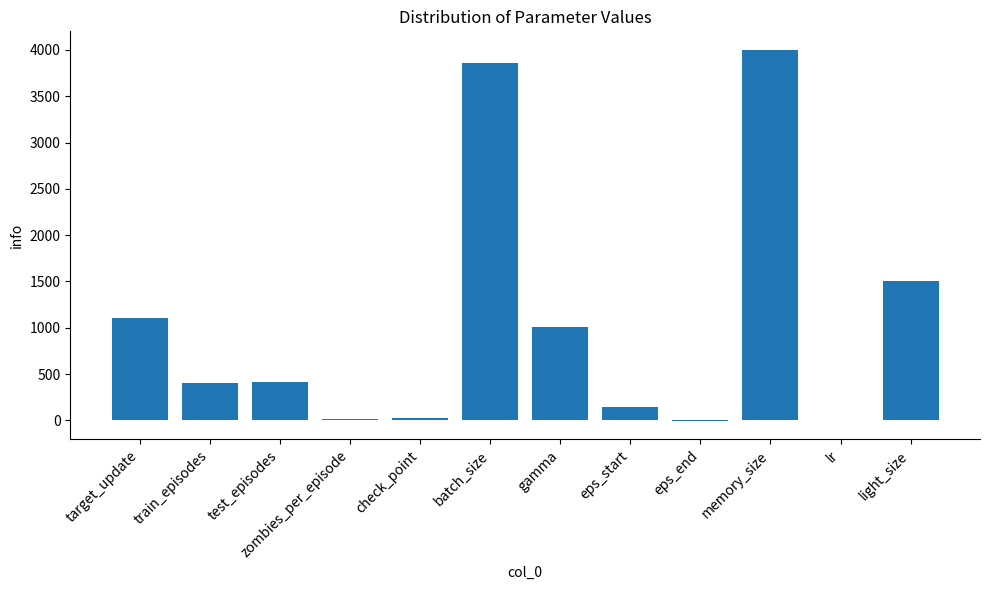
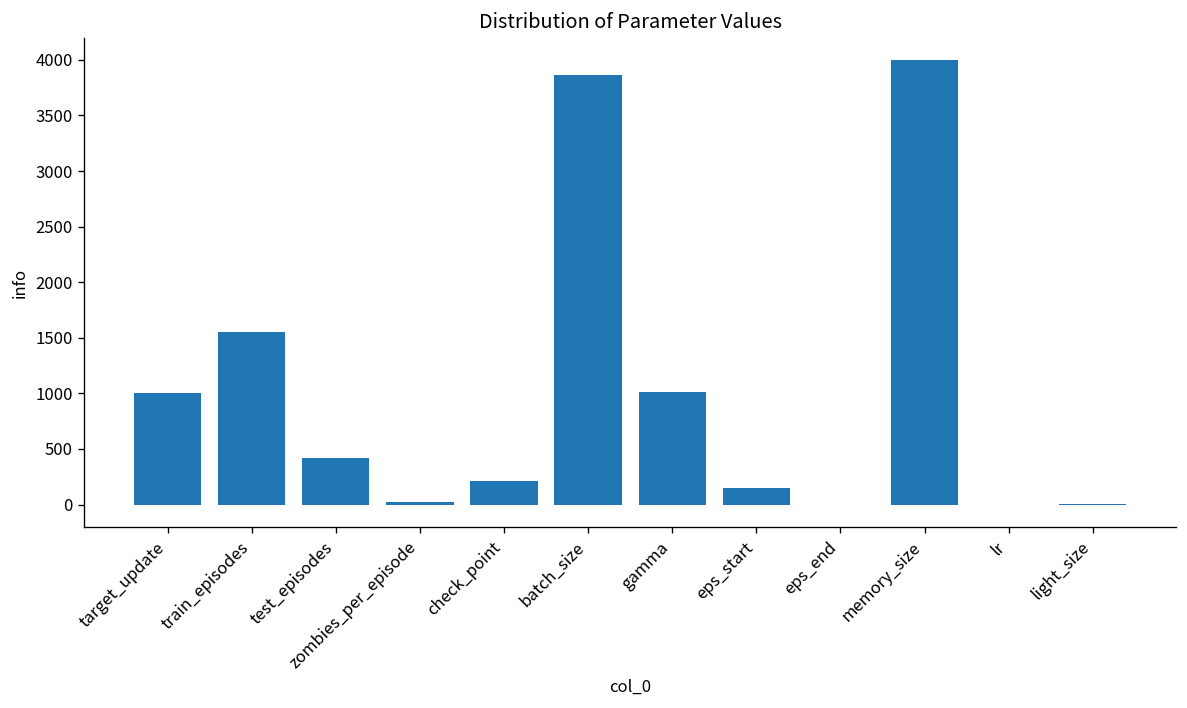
  {
-   "target_update": 1100,
-   "train_episodes": 400,
+   "target_update": 1000,
+   "train_episodes": 1500,
    "test_episodes": 400,
-   "check_point": 0,
+   "check_point": 200,
    "batch_size": 3900,
    "gamma": 1000,
    "eps_start": 100,
    "memory_size": 4000,
-   "light_size": 1500
+   "light_size": 0
  }
